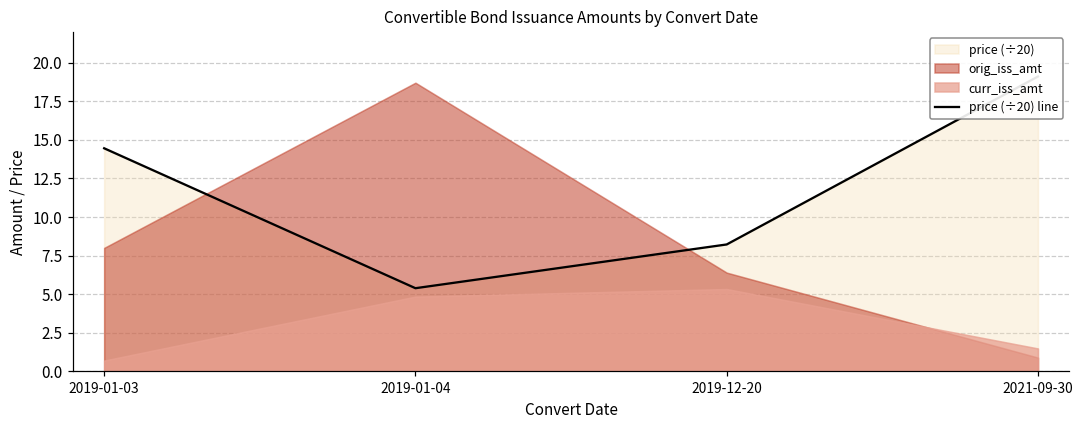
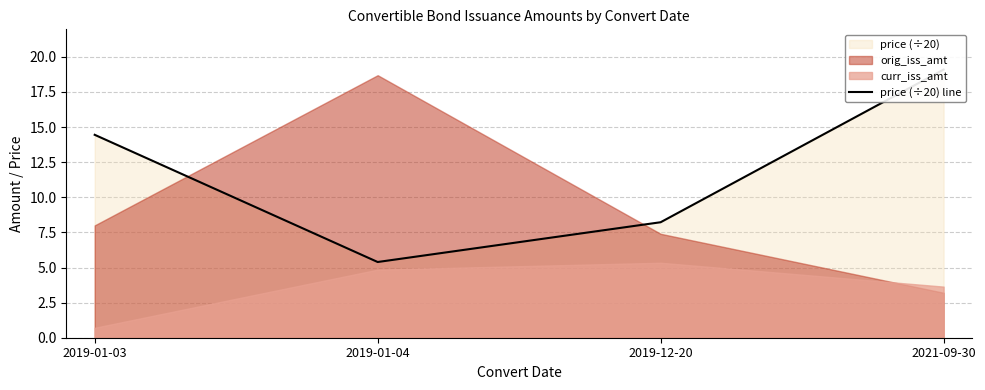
  {
    "price (÷20)": {
      "2019-01-03": 14.4,
      "2019-01-04": 5.4,
      "2019-12-20": 8.2
    },
    "orig_iss_amt": {
      "2019-01-03": 8.0,
      "2019-01-04": 18.7,
-     "2019-12-20": 6.4,
-     "2021-09-30": 0.9
+     "2019-12-20": 7.4,
+     "2021-09-30": 3.2
    },
    "curr_iss_amt": {
      "2019-01-03": 0.7,
      "2019-01-04": 4.8,
      "2019-12-20": 5.3,
-     "2021-09-30": 1.5
+     "2021-09-30": 3.6
    }
  }
